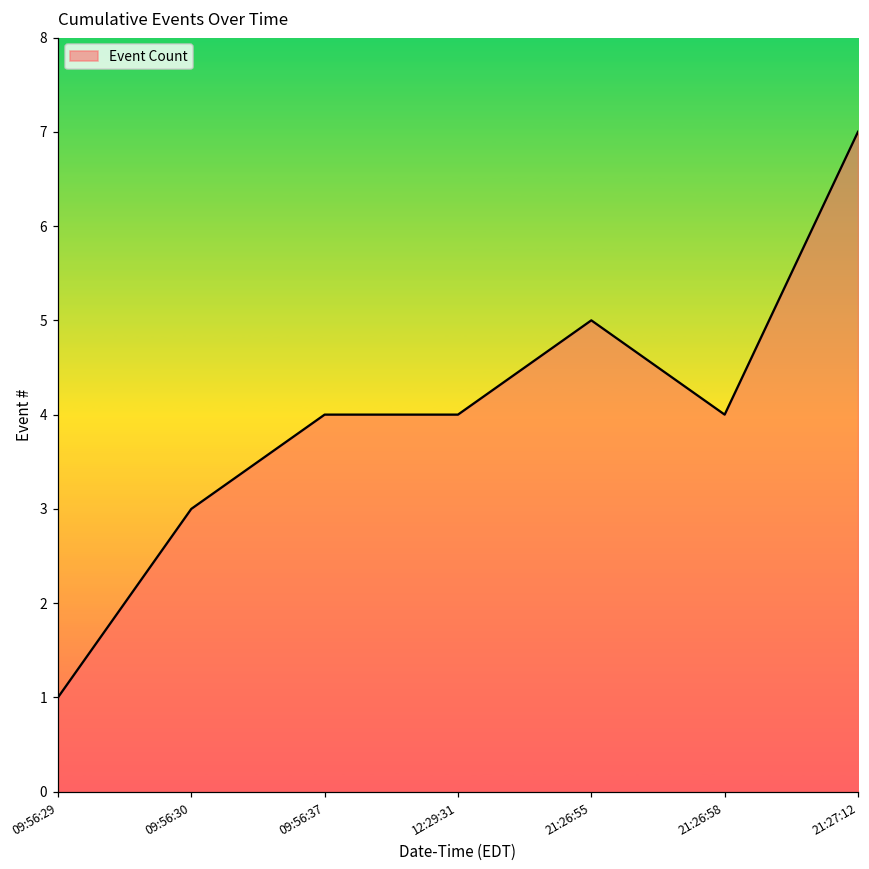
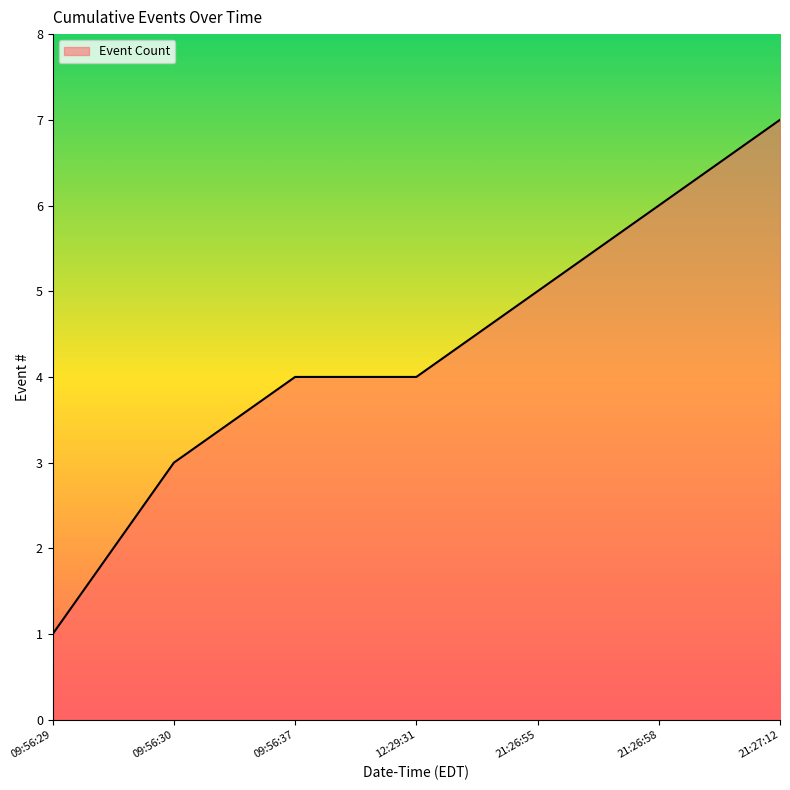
  {
    "09:56:29": 1,
    "09:56:30": 3,
    "09:56:37": 4,
    "12:29:31": 4,
    "21:26:55": 5,
-   "21:26:58": 4,
+   "21:26:58": 6,
    "21:27:12": 7
  }
